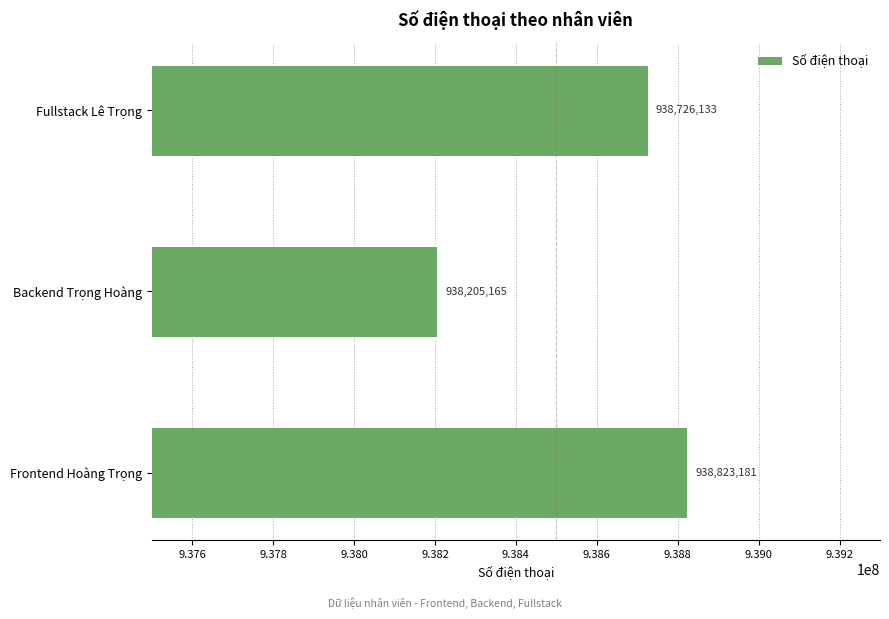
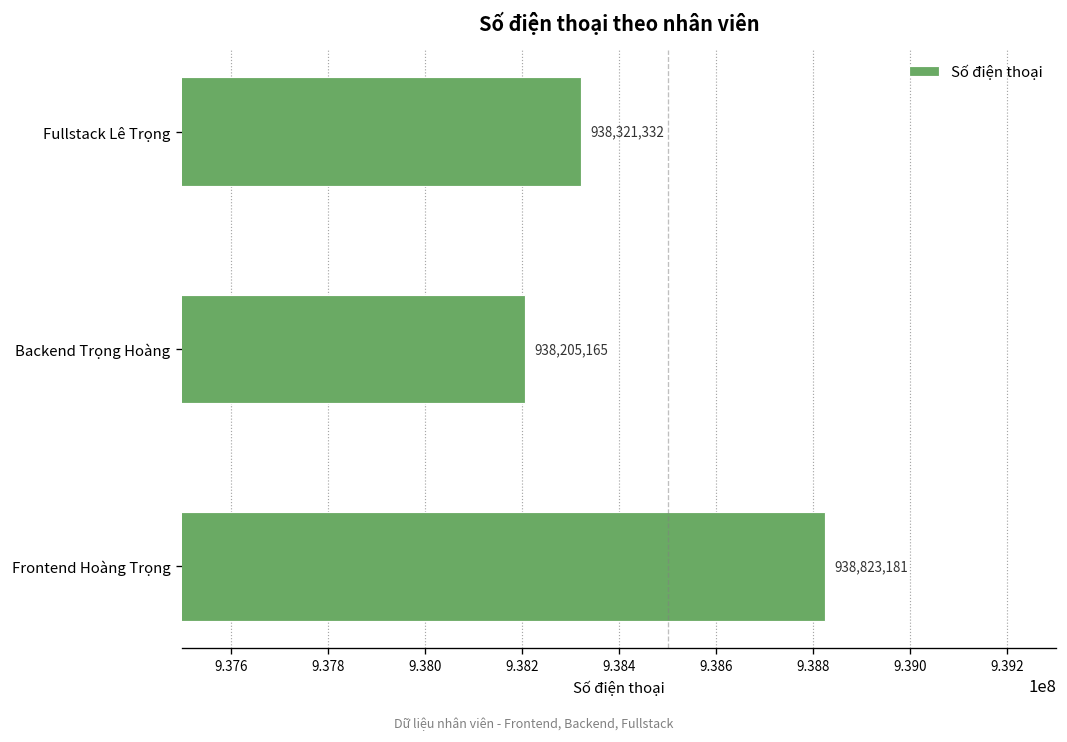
  {
-   "Fullstack Lê Trọng": "938,726,133",
+   "Fullstack Lê Trọng": "938,321,332",
    "Backend Trọng Hoàng": "938,205,165",
    "Frontend Hoàng Trọng": "938,823,181"
  }
